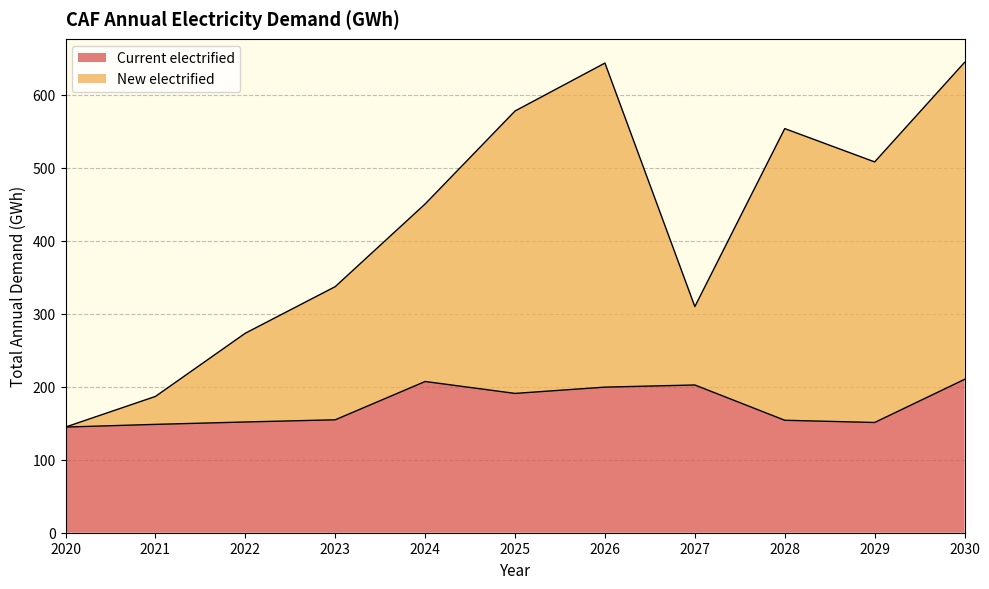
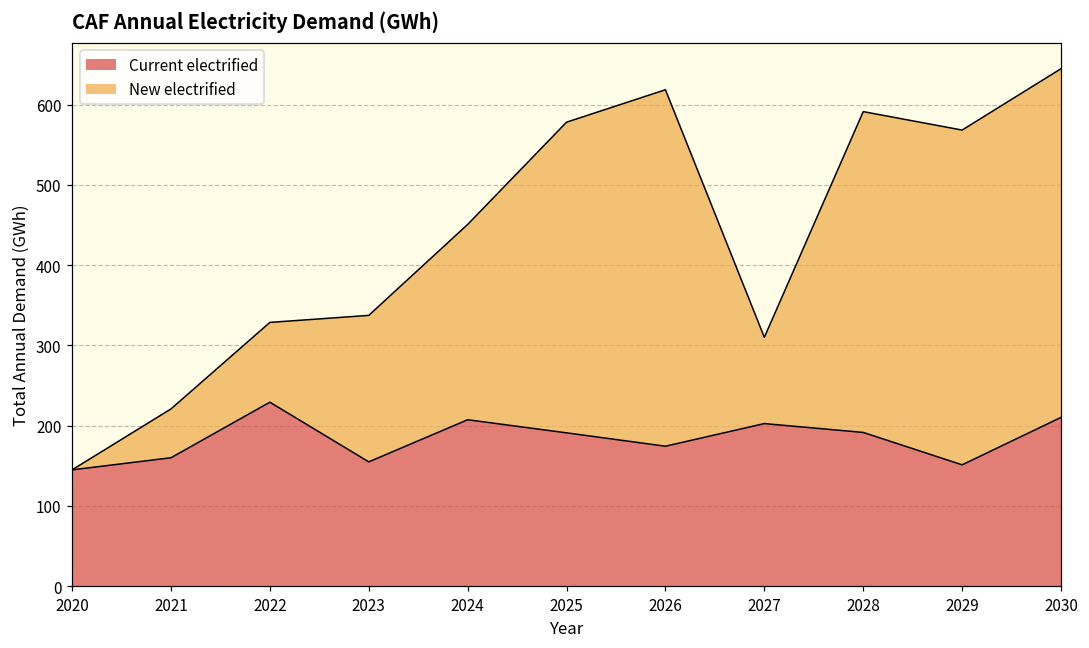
  {
    "Current electrified": {
-     "2021": 150,
-     "2022": 150,
+     "2021": 160,
+     "2022": 230,
      "2023": 150,
      "2024": 210,
      "2025": 190,
-     "2026": 200,
+     "2026": 170,
      "2027": 200,
-     "2028": 150,
+     "2028": 190,
      "2029": 150,
      "2030": 210
    },
    "New electrified": {
-     "2021": 40,
-     "2022": 120,
+     "2021": 60,
+     "2022": 100,
      "2023": 180,
      "2024": 240,
      "2025": 390,
      "2026": 440,
      "2027": 110,
      "2028": 400,
-     "2029": 360,
+     "2029": 420,
      "2030": 430
    }
  }
